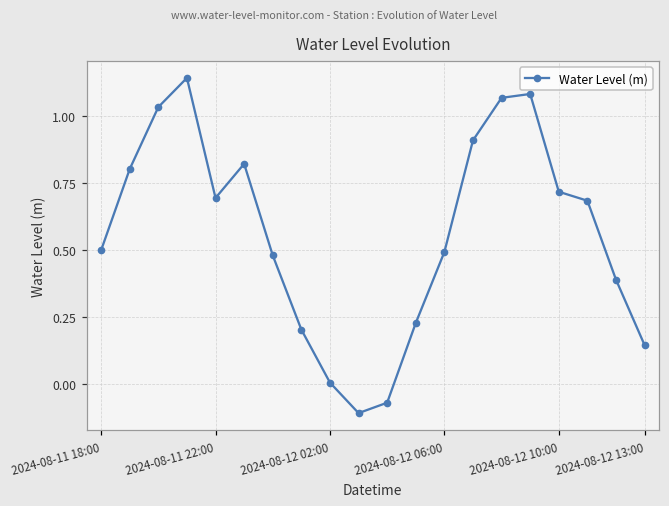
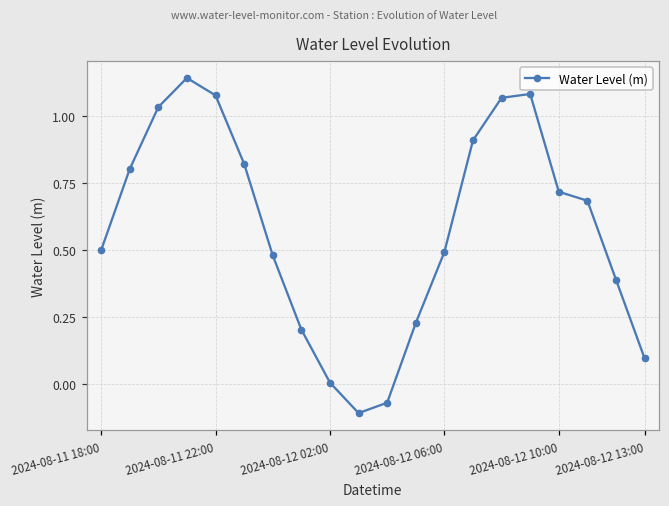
  {
    "2024-08-11 18:00": 0.50,
-   "2024-08-11 22:00": 0.69,
+   "2024-08-11 22:00": 1.08,
    "2024-08-12 02:00": 0.00,
    "2024-08-12 06:00": 0.49,
    "2024-08-12 10:00": 0.72,
-   "2024-08-12 13:00": 0.14
+   "2024-08-12 13:00": 0.09
  }
